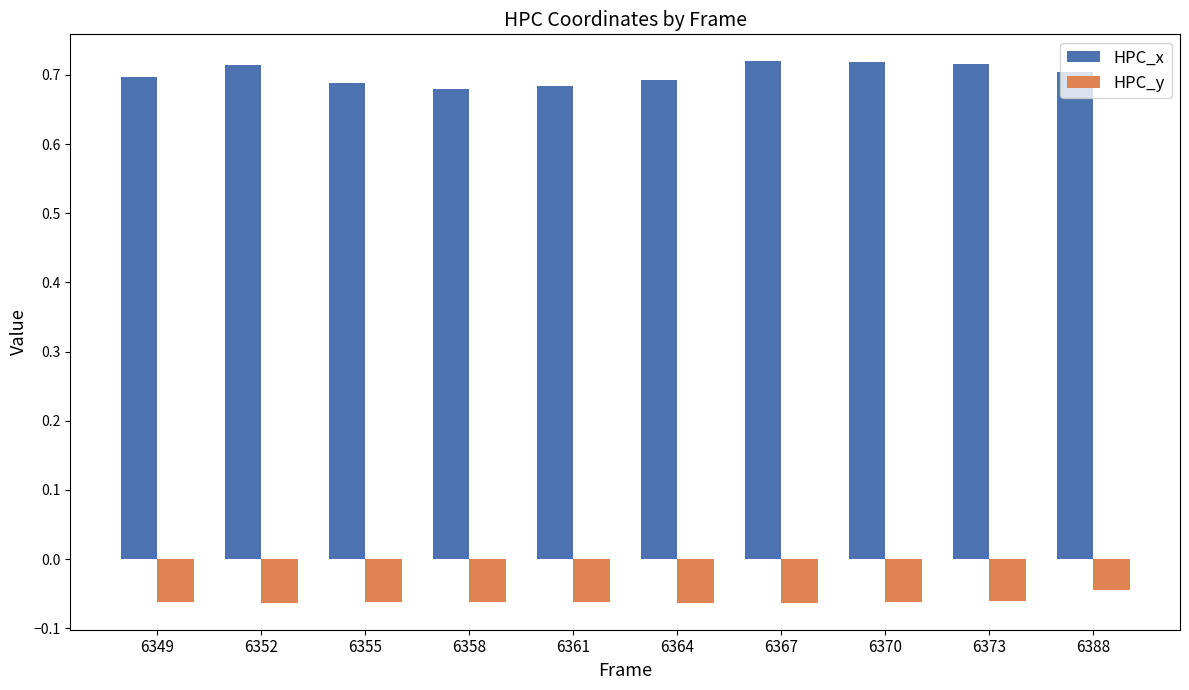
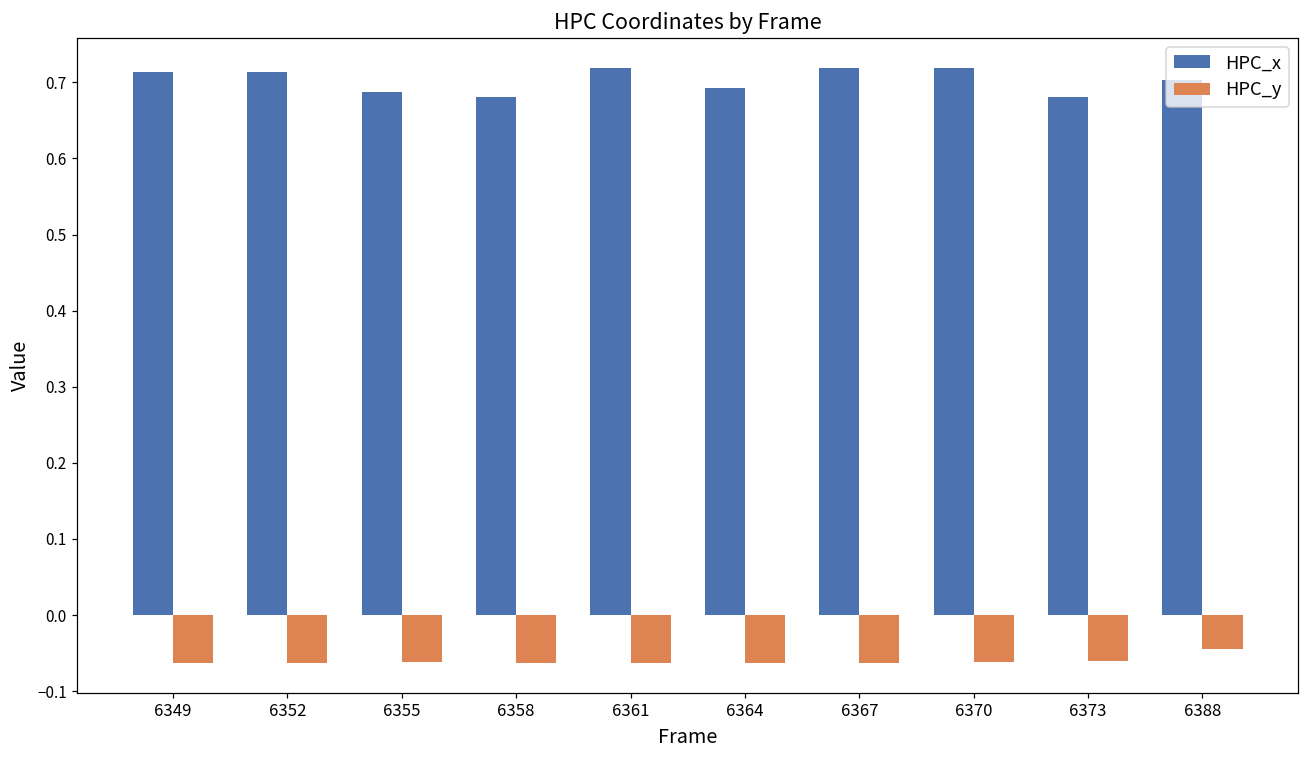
  {
    "HPC_x": {
-     "6349": 0.70,
+     "6349": 0.71,
      "6352": 0.71,
      "6355": 0.69,
      "6358": 0.68,
-     "6361": 0.68,
+     "6361": 0.72,
      "6364": 0.69,
      "6367": 0.72,
      "6370": 0.72,
-     "6373": 0.72
+     "6373": 0.68
    },
    "HPC_y": {
      "6349": -0.06,
      "6352": -0.06,
      "6355": -0.06,
      "6358": -0.06,
      "6361": -0.06,
      "6364": -0.06,
      "6367": -0.06,
      "6370": -0.06,
      "6373": -0.06,
      "6388": -0.04
    }
  }
